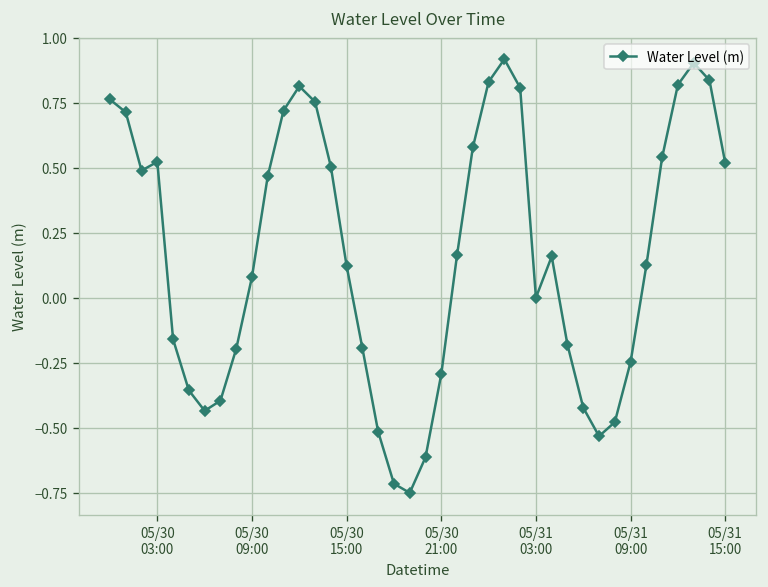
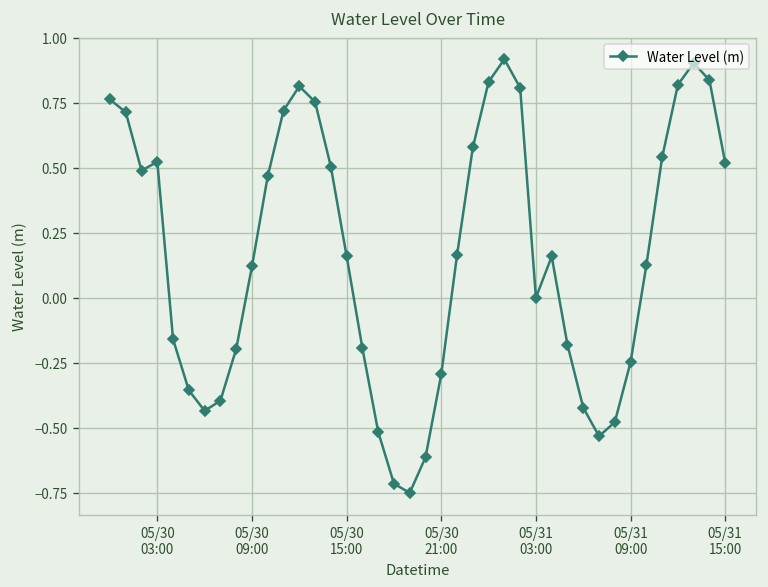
  {
    "05/30 03:00": 0.52,
-   "05/30 09:00": 0.08,
-   "05/30 15:00": 0.12,
+   "05/30 09:00": 0.12,
+   "05/30 15:00": 0.16,
    "05/30 21:00": -0.29,
    "05/31 03:00": 0.00,
    "05/31 09:00": -0.25,
    "05/31 15:00": 0.52
  }
